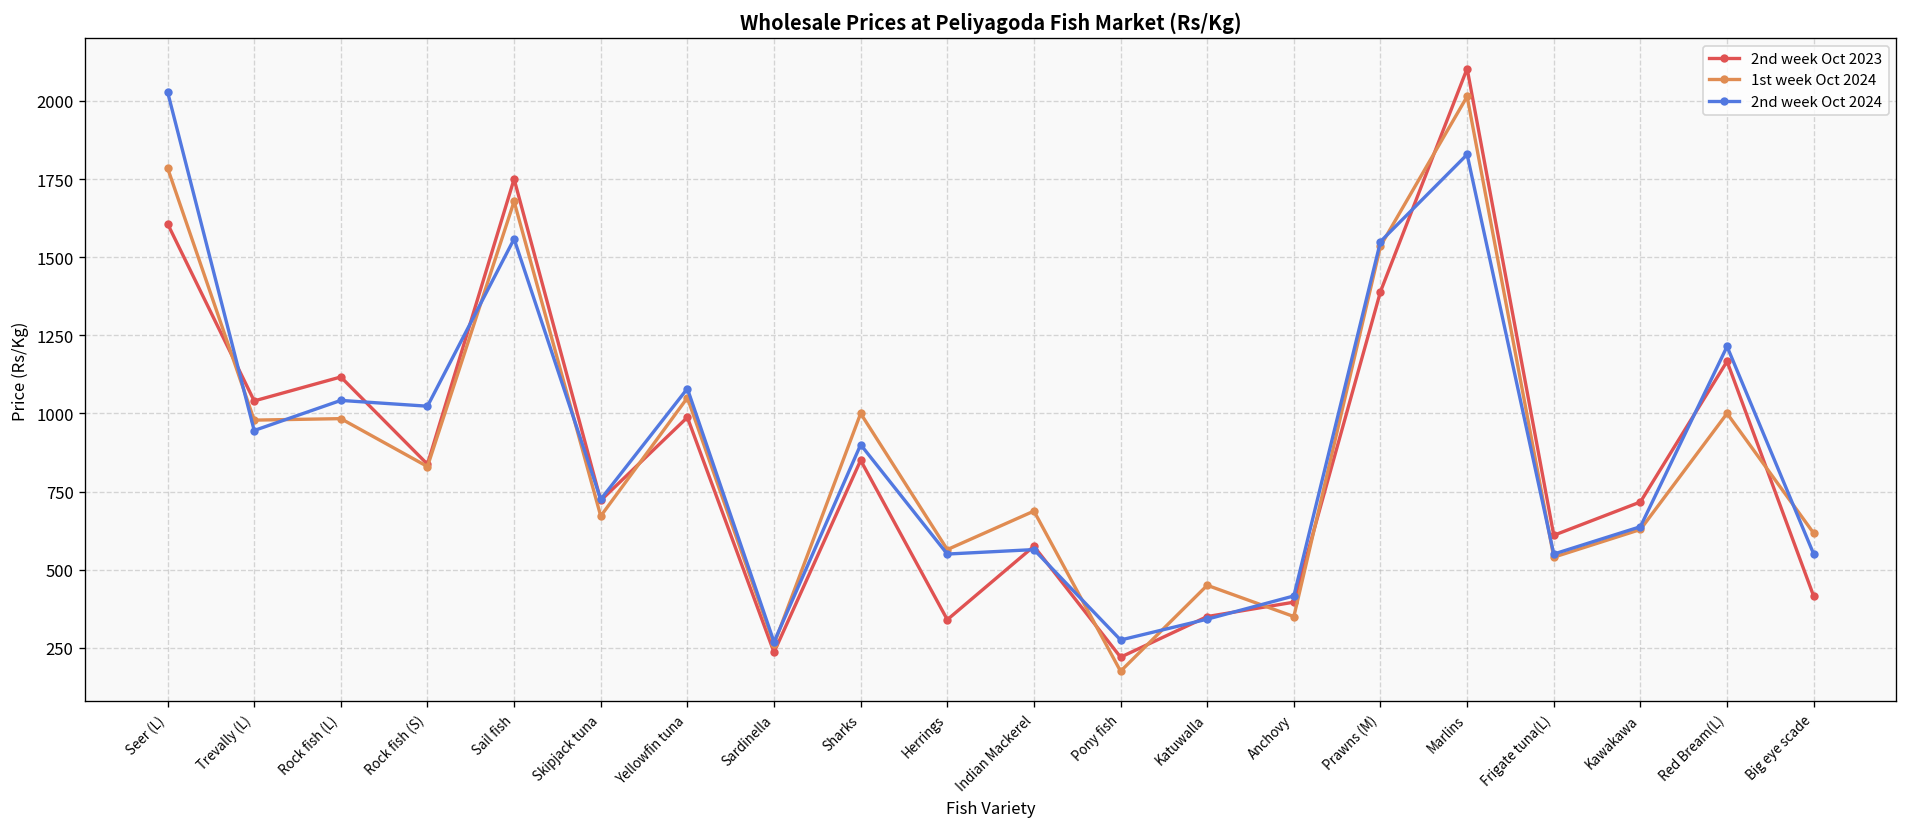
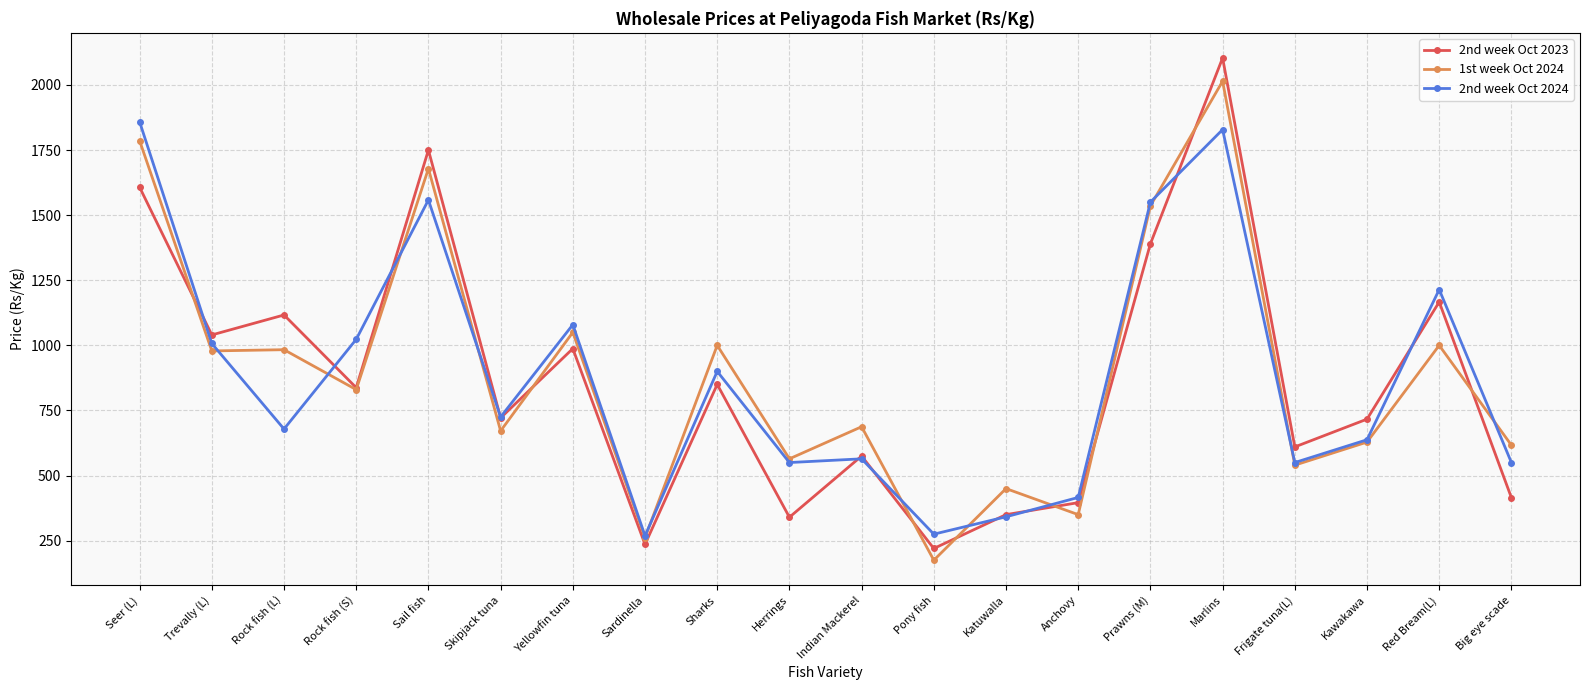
  {
    "2nd week Oct 2024": {
-     "Seer (L)": 2030,
-     "Trevally (L)": 950,
-     "Rock fish (L)": 1040,
+     "Seer (L)": 1860,
+     "Trevally (L)": 1010,
+     "Rock fish (L)": 680,
      "Rock fish (S)": 1020,
      "Sail fish": 1560,
      "Yellowfin tuna": 1080,
      "Sharks": 900,
      "Herrings": 550,
      "Indian Mackerel": 560,
      "Pony fish": 280,
      "Anchovy": 420,
      "Prawns (M)": 1550,
      "Marlins": 1830,
      "Frigate tuna(L)": 550,
      "Red Bream(L)": 1210,
      "Big eye scade": 550
    }
  }
